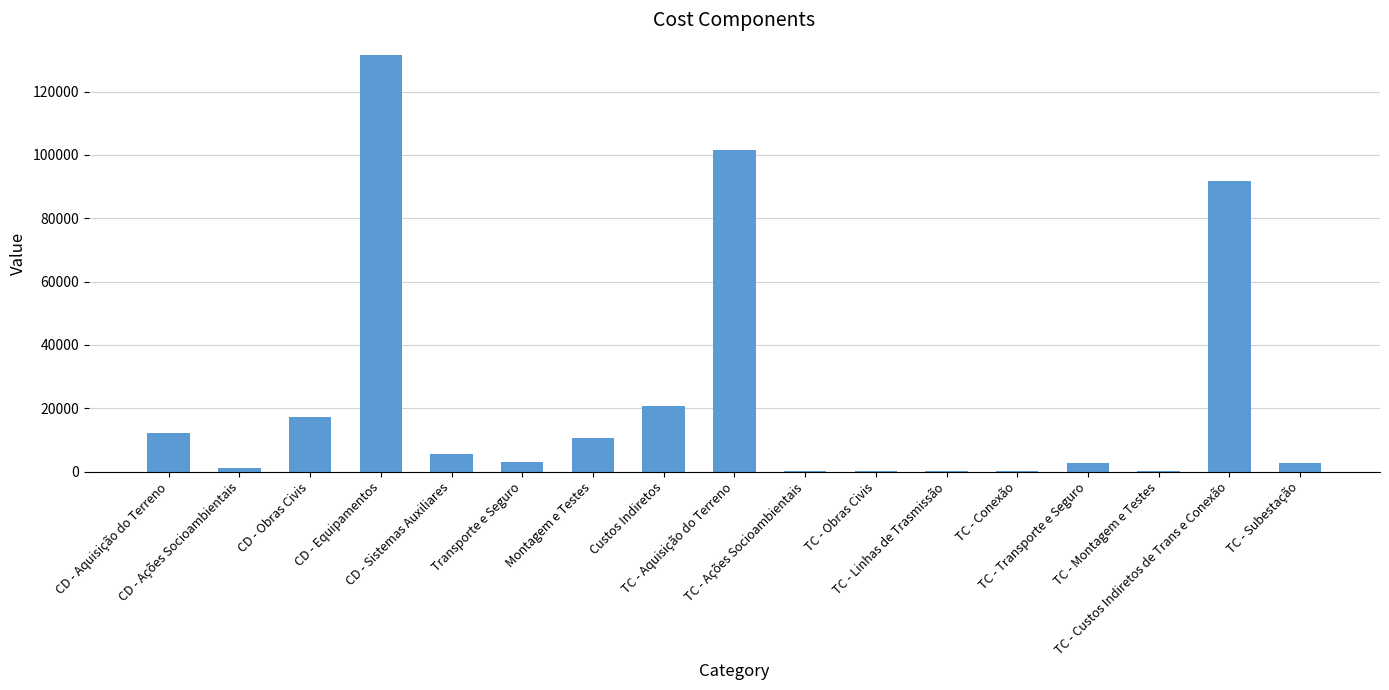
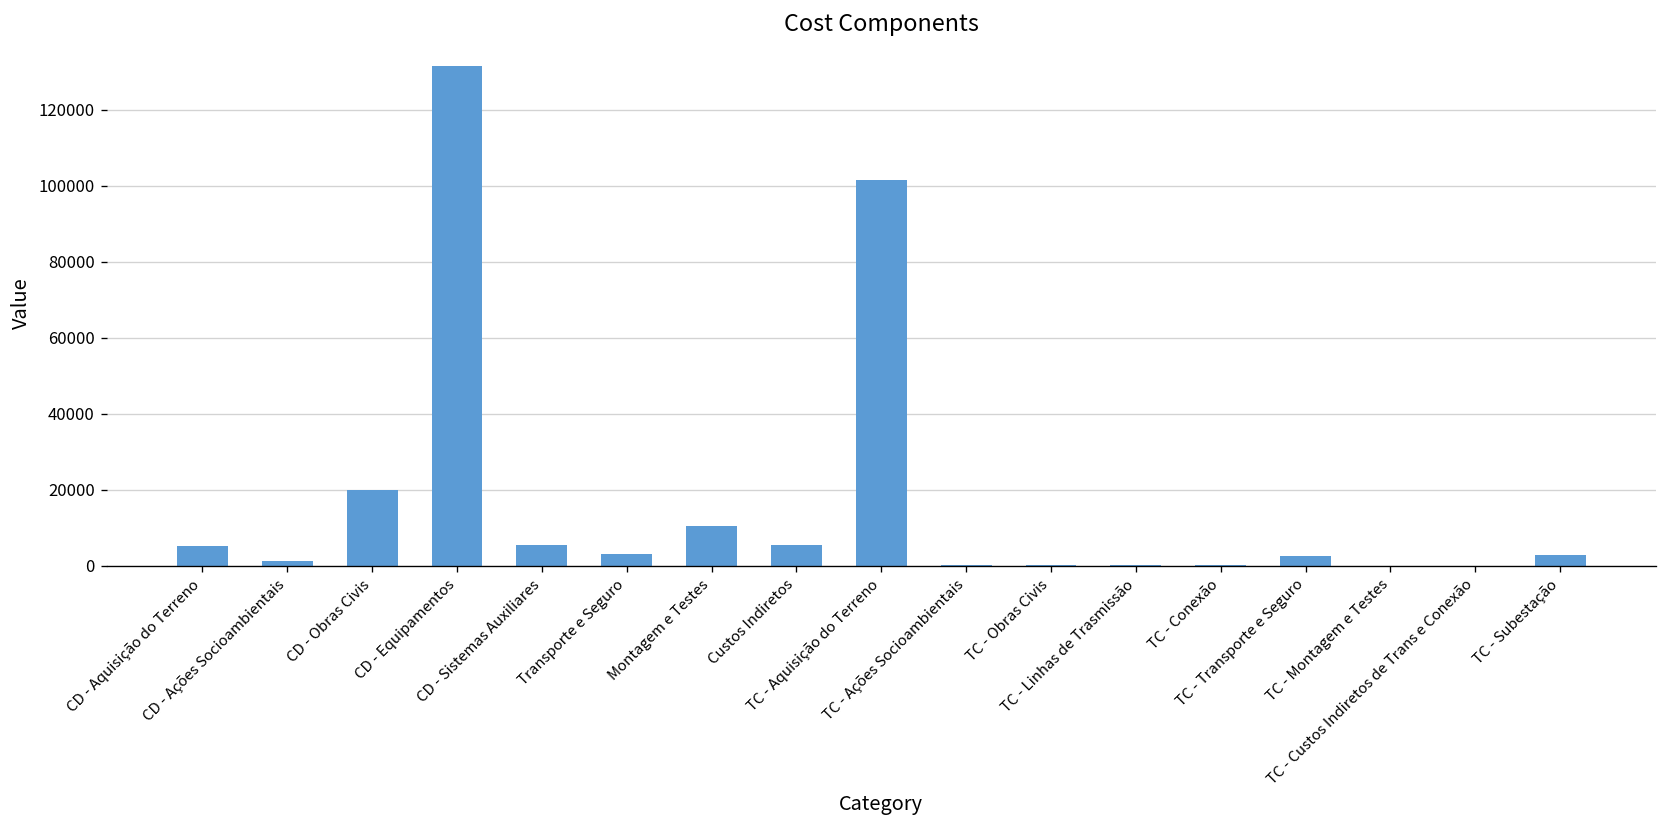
  {
-   "CD - Aquisição do Terreno": 12000,
+   "CD - Aquisição do Terreno": 5000,
    "CD - Ações Socioambientais": 1000,
-   "CD - Obras Civis": 17000,
+   "CD - Obras Civis": 20000,
    "CD - Equipamentos": 131000,
    "CD - Sistemas Auxiliares": 5000,
    "Transporte e Seguro": 3000,
    "Montagem e Testes": 11000,
-   "Custos Indiretos": 21000,
+   "Custos Indiretos": 6000,
    "TC - Aquisição do Terreno": 101000,
    "TC - Transporte e Seguro": 3000,
-   "TC - Custos Indiretos de Trans e Conexão": 92000,
+   "TC - Custos Indiretos de Trans e Conexão": 0,
    "TC - Subestação": 3000
  }
